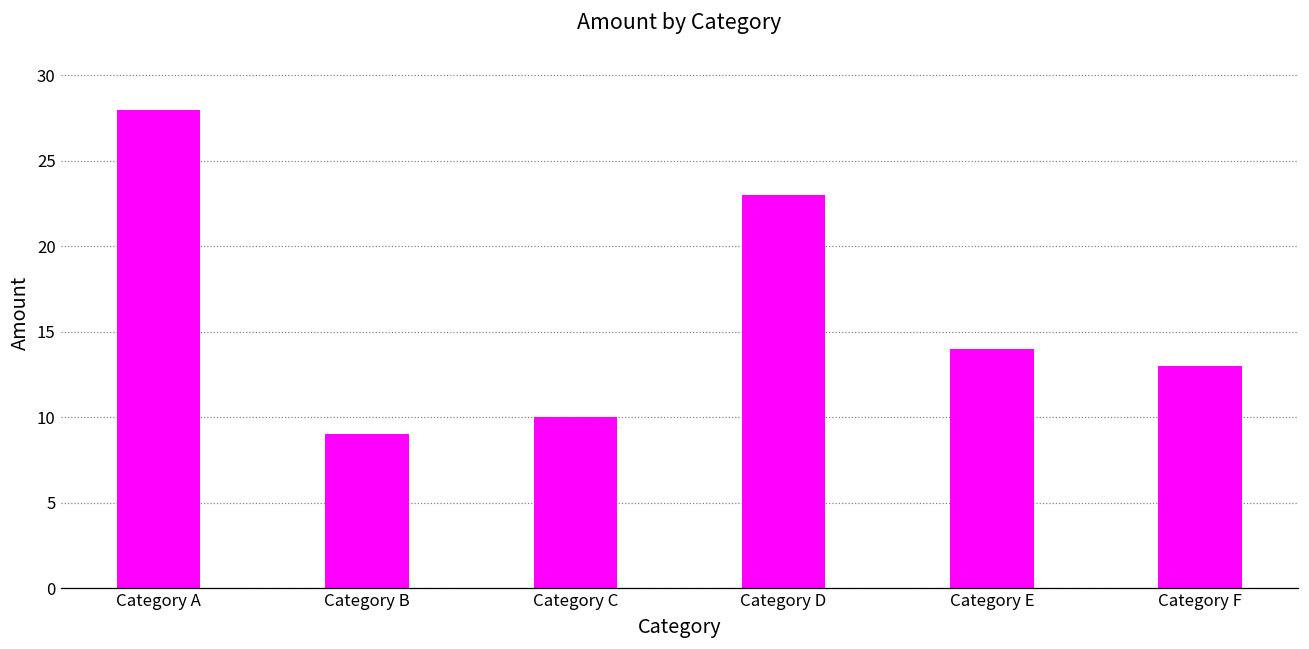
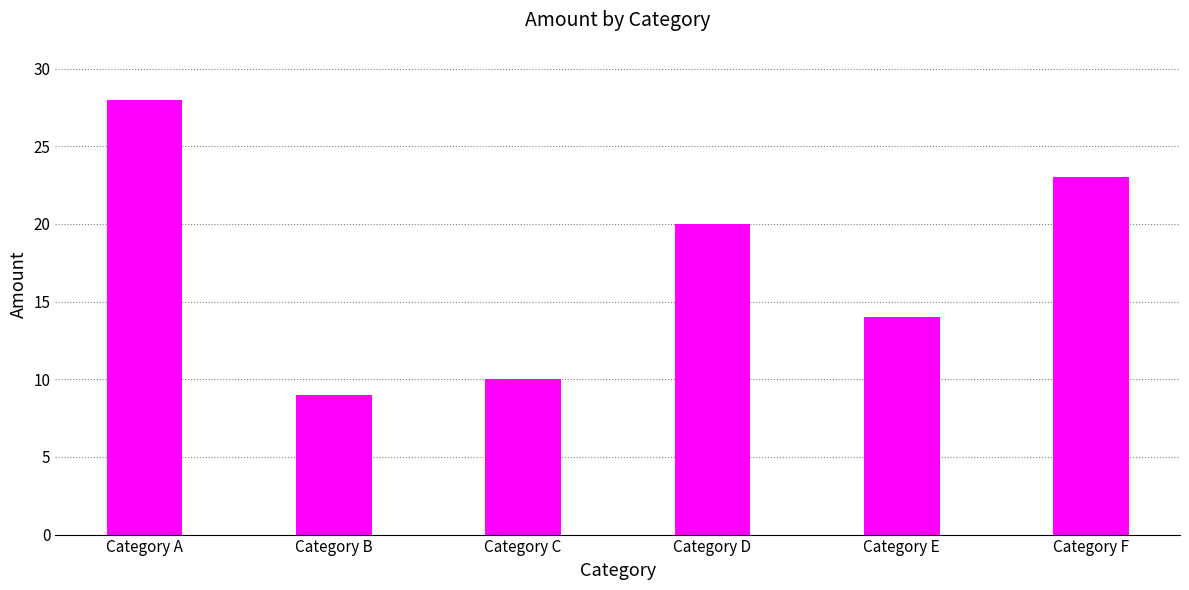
  {
    "Category A": 28,
    "Category B": 9,
    "Category C": 10,
-   "Category D": 23,
+   "Category D": 20,
    "Category E": 14,
-   "Category F": 13
+   "Category F": 23
  }
